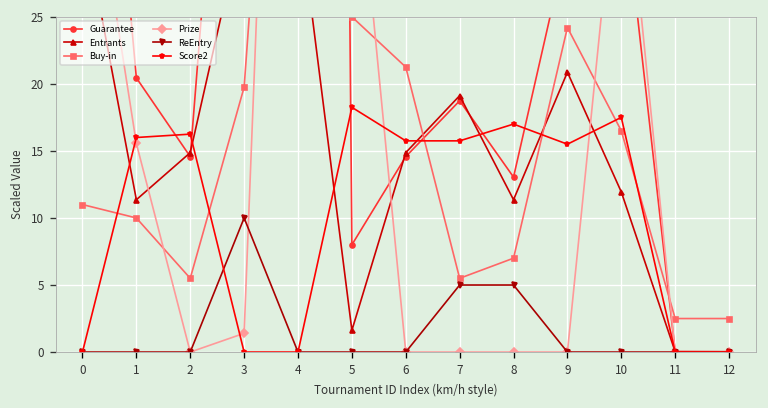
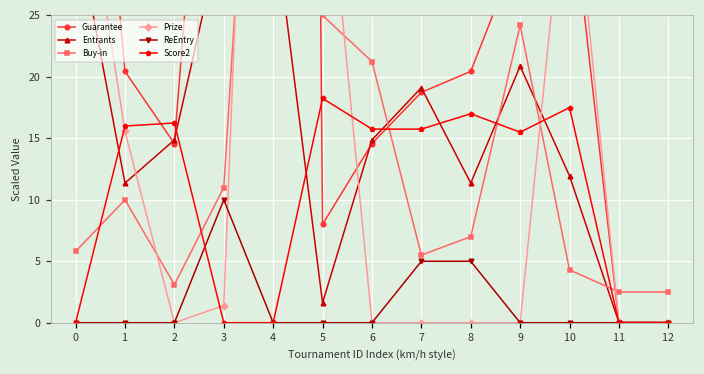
  {
    "Guarantee": {
      "1": 20.4,
      "2": 14.6,
      "5": 8.0,
      "6": 14.6,
      "7": 18.7,
-     "8": 13.0
+     "8": 20.4
    },
    "Buy-in": {
-     "0": 11.0,
+     "0": 5.8,
      "1": 10.0,
-     "2": 5.5,
-     "3": 19.8,
+     "2": 3.1,
+     "3": 11.0,
      "5": 25.0,
      "6": 21.3,
      "7": 5.5,
      "8": 7.0,
      "9": 24.2,
-     "10": 16.5,
+     "10": 4.3,
      "11": 2.5,
      "12": 2.5
    },
    "Prize": {
      "1": 15.6,
      "3": 1.4,
      "7": 0.0,
      "8": 0.0
    }
  }
